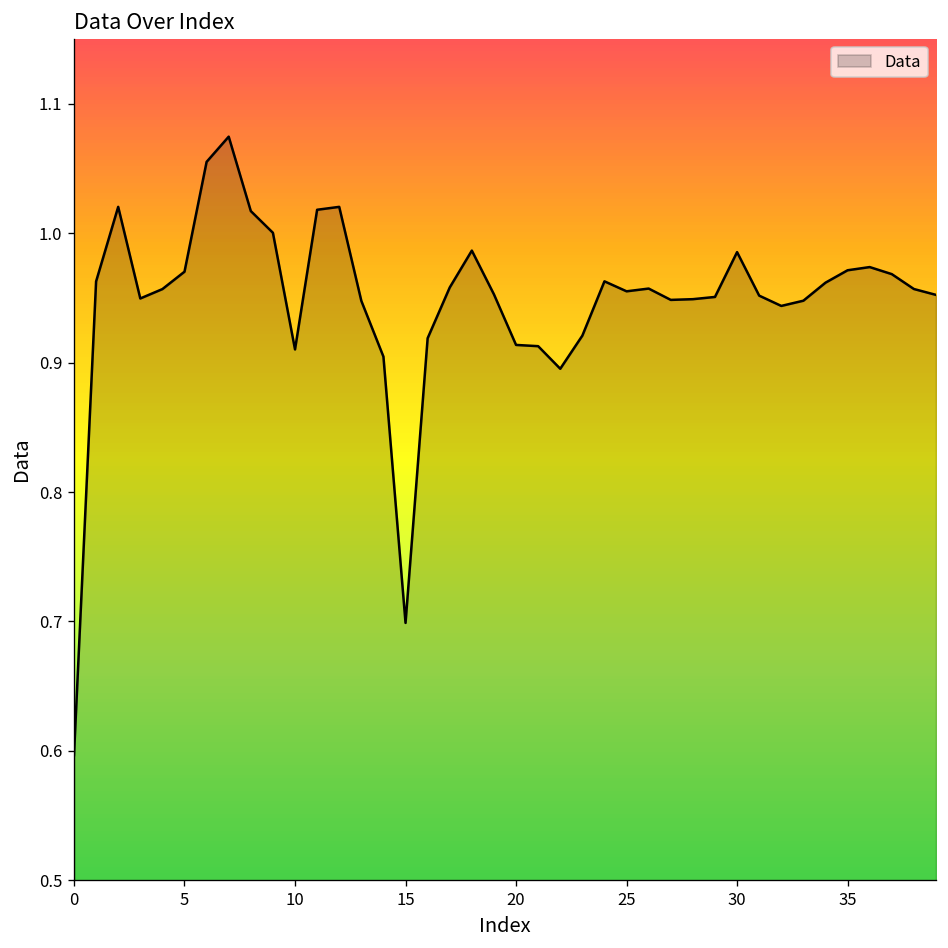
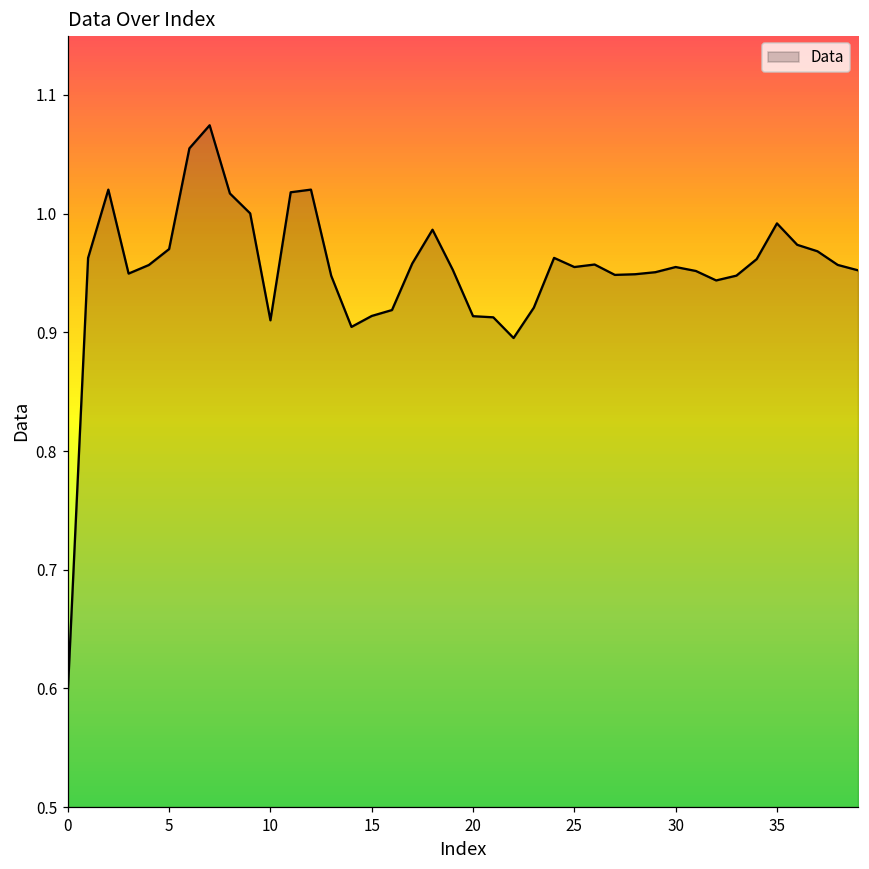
  {
    "0": 0.597,
    "5": 0.970,
    "10": 0.910,
-   "15": 0.699,
+   "15": 0.914,
    "20": 0.914,
    "25": 0.955,
-   "30": 0.985,
-   "35": 0.971
+   "30": 0.955,
+   "35": 0.992
  }
